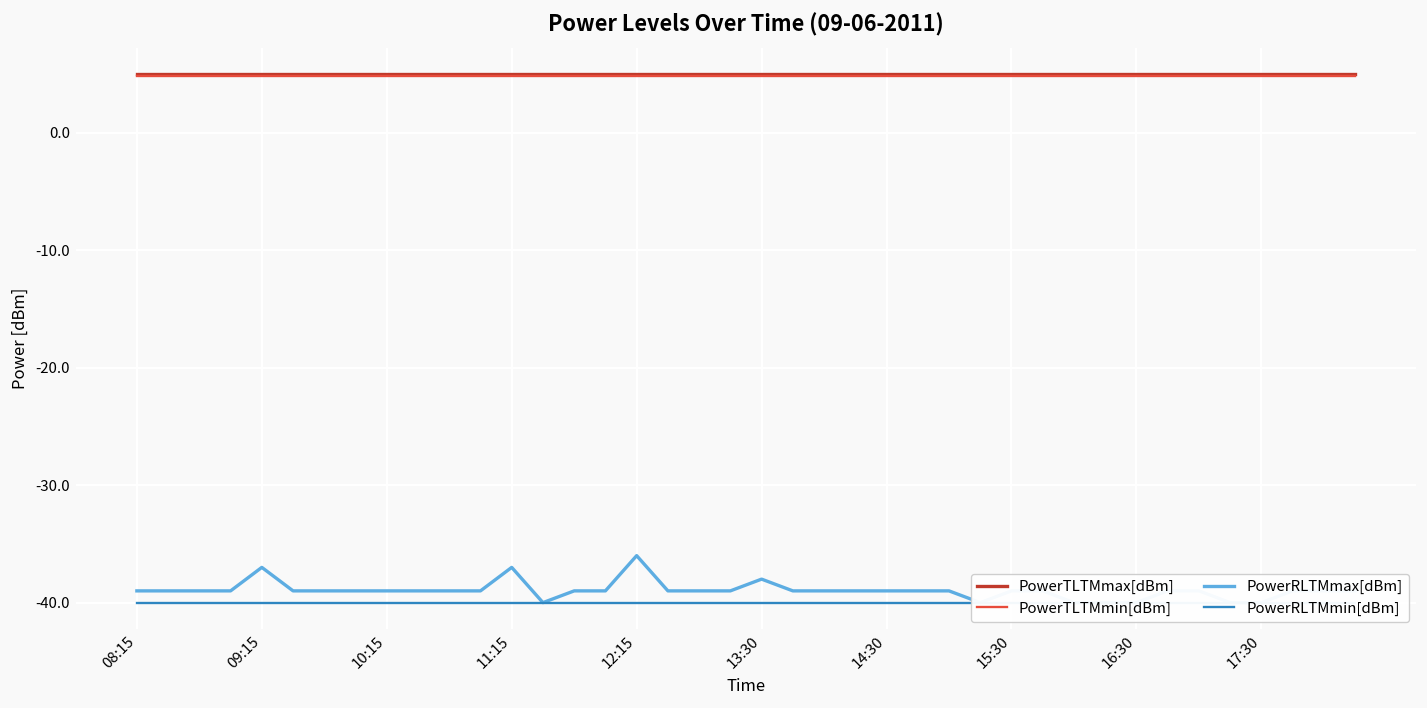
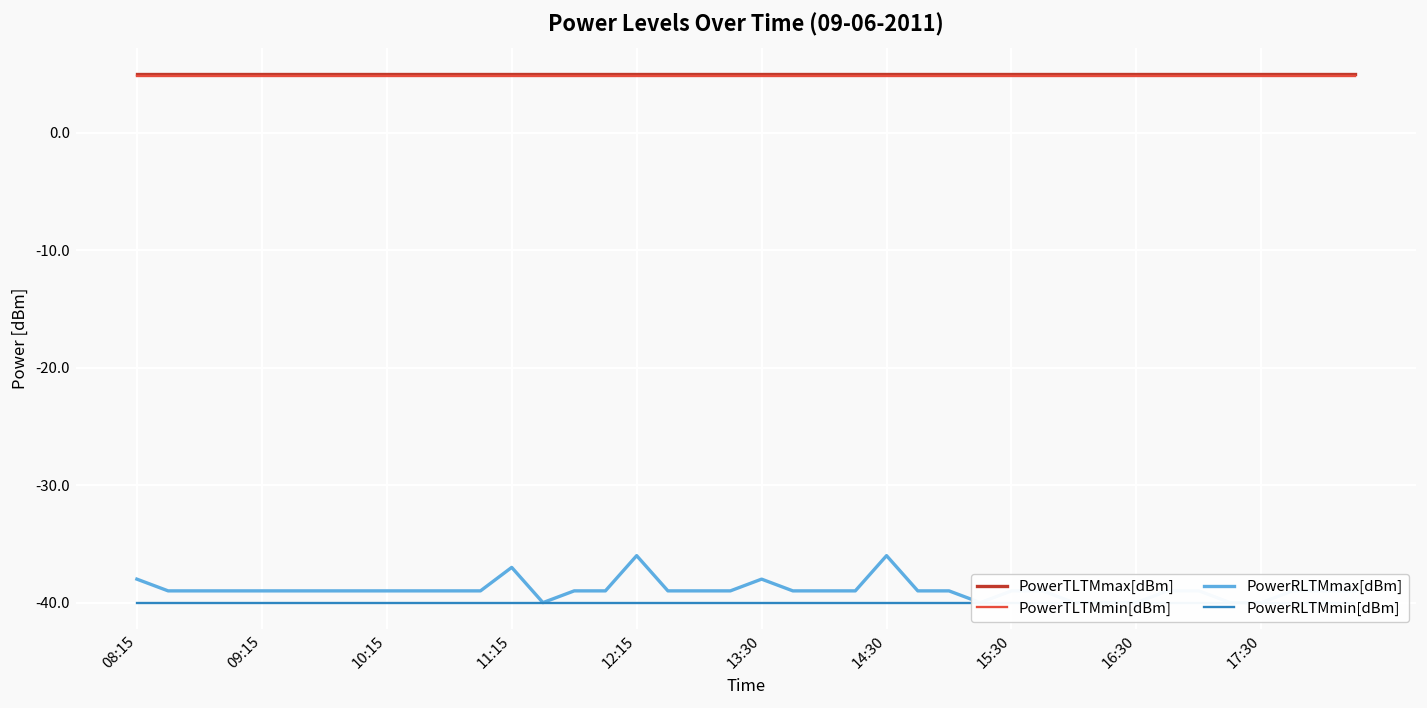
  {
    "PowerRLTMmax[dBm]": {
-     "08:15": -39,
-     "09:15": -37,
+     "08:15": -38,
+     "09:15": -39,
      "10:15": -39,
      "11:15": -37,
      "12:15": -36,
      "13:30": -38,
-     "14:30": -39
+     "14:30": -36
    },
    "PowerRLTMmin[dBm]": {
      "08:15": -40,
      "09:15": -40,
      "10:15": -40,
      "11:15": -40,
      "12:15": -40,
      "13:30": -40,
      "14:30": -40
    }
  }
